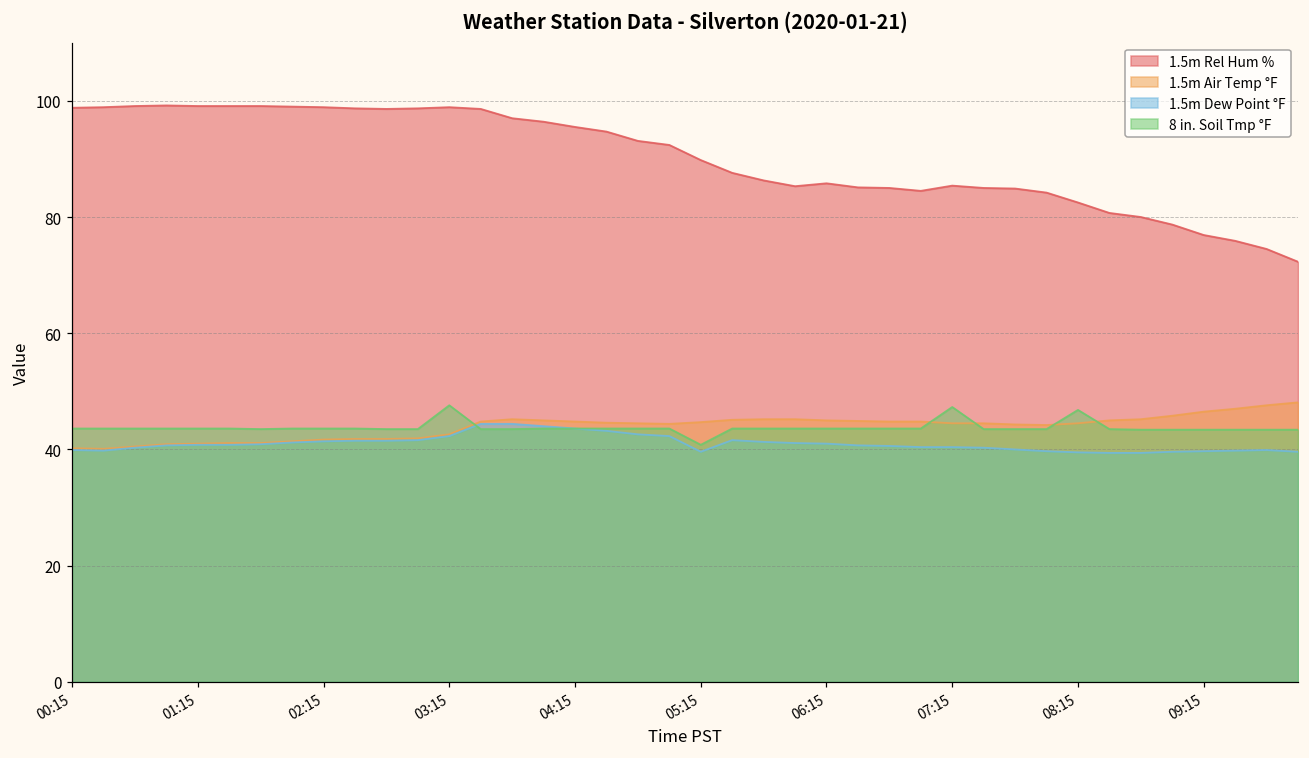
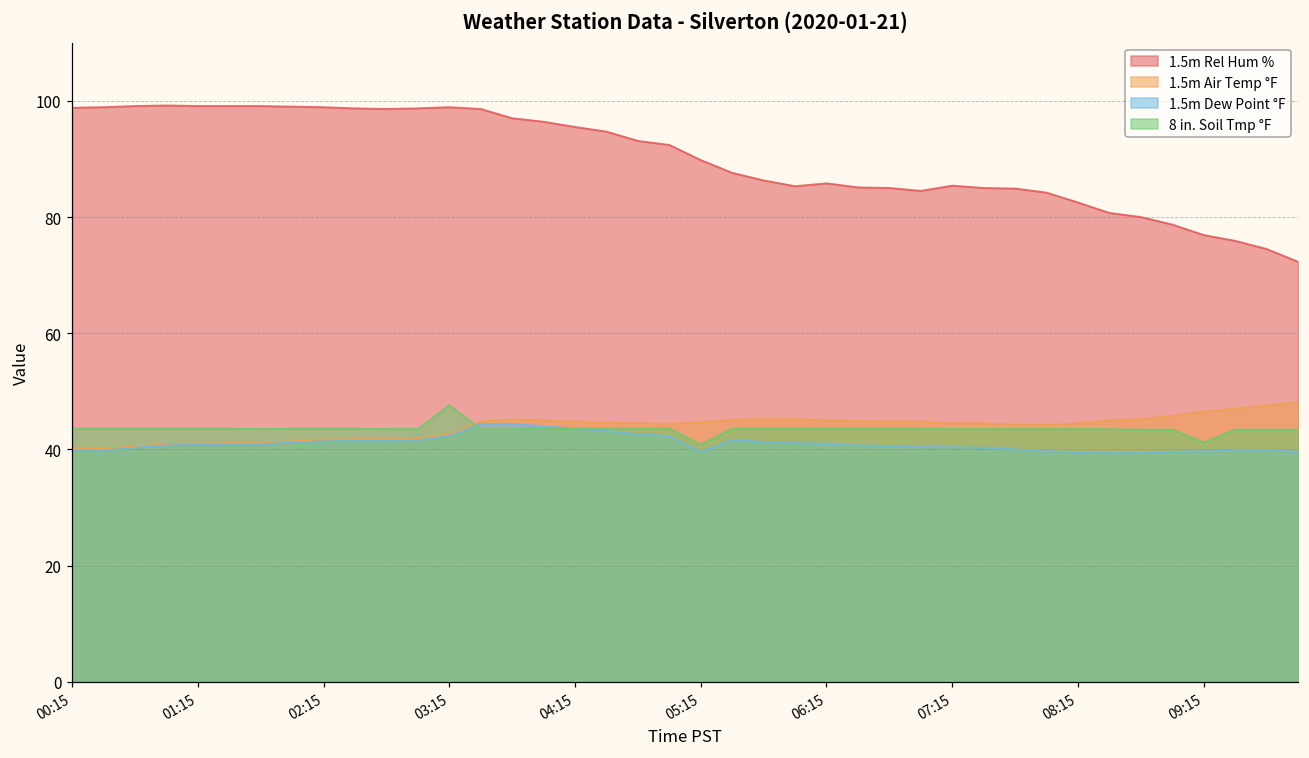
  {
    "1.5m Dew Point °F": {
      "05:15": 40,
      "06:15": 41,
      "07:15": 40,
      "08:15": 40,
      "09:15": 40
    },
    "8 in. Soil Tmp °F": {
      "00:15": 44,
      "01:15": 44,
      "02:15": 44,
      "03:15": 48,
      "05:15": 41,
      "06:15": 44,
-     "07:15": 47,
-     "08:15": 47,
-     "09:15": 43
+     "07:15": 44,
+     "08:15": 44,
+     "09:15": 41
    }
  }
